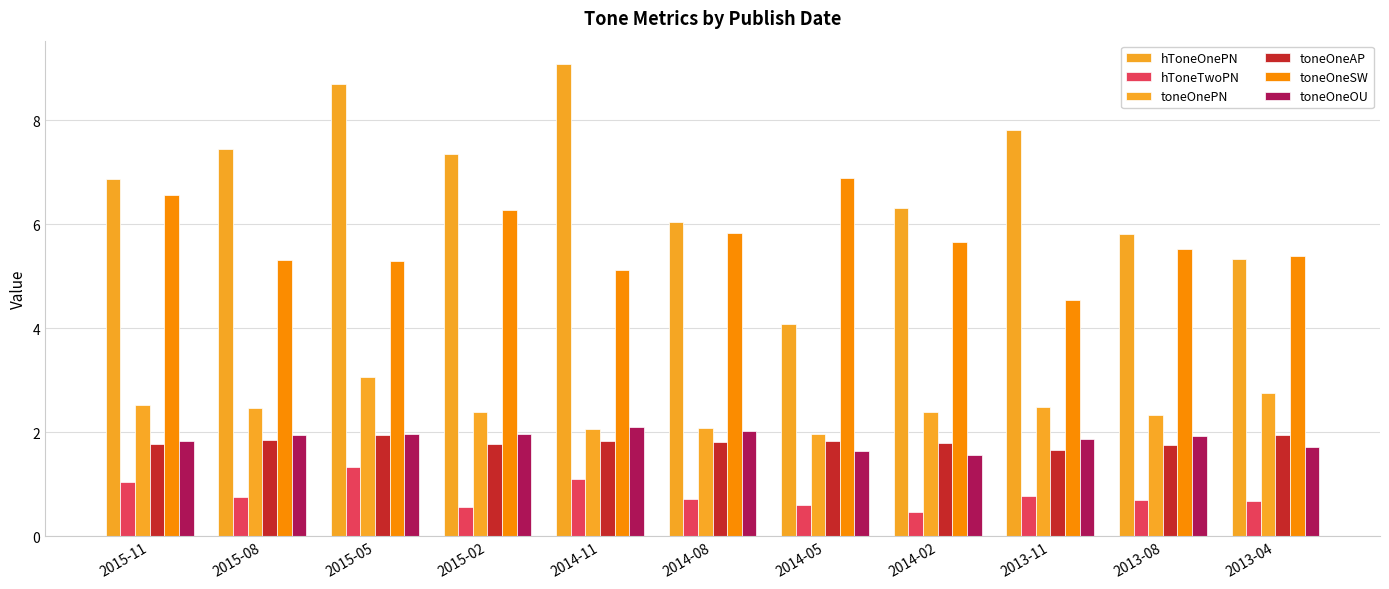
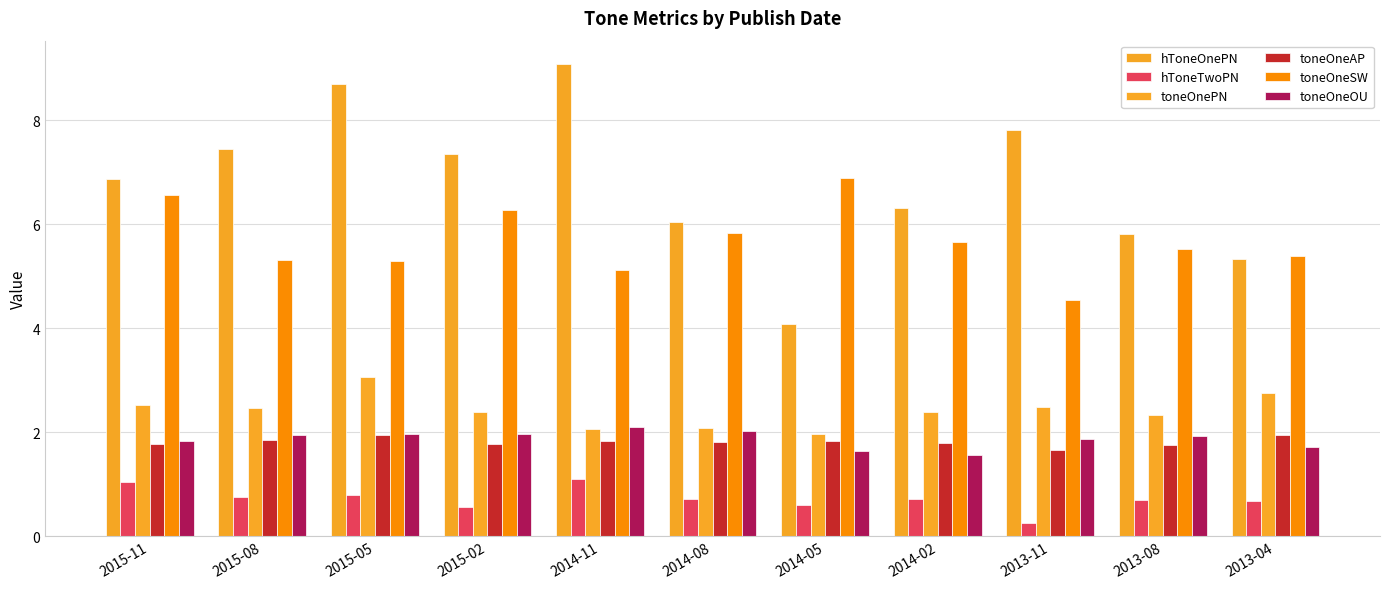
  {
    "hToneTwoPN": {
      "2015-11": 1.0,
      "2015-08": 0.8,
-     "2015-05": 1.3,
+     "2015-05": 0.8,
      "2015-02": 0.6,
      "2014-11": 1.1,
      "2014-08": 0.7,
      "2014-05": 0.6,
-     "2014-02": 0.5,
-     "2013-11": 0.8,
+     "2014-02": 0.7,
+     "2013-11": 0.3,
      "2013-08": 0.7,
      "2013-04": 0.7
    }
  }
